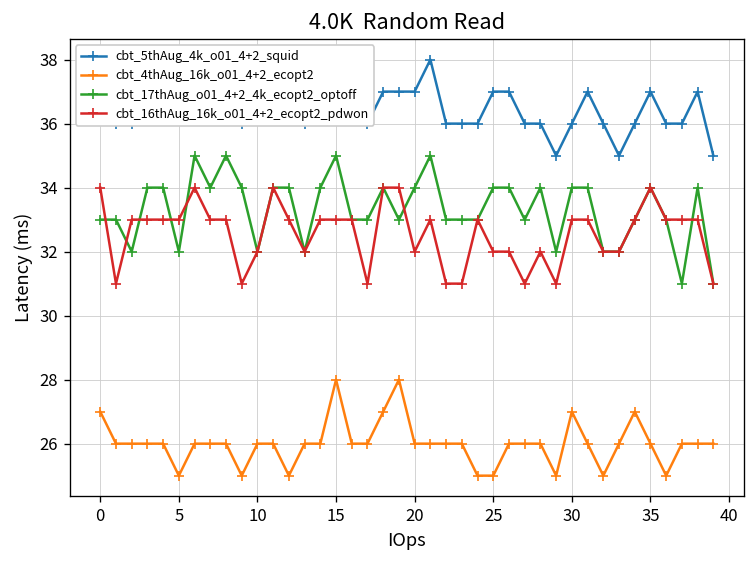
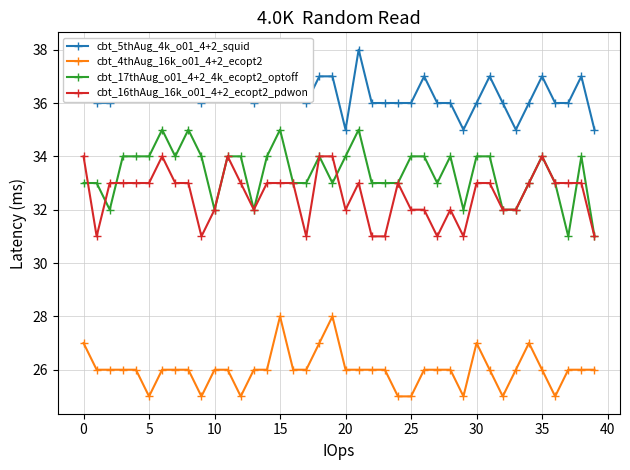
  {
    "cbt_5thAug_4k_o01_4+2_squid": {
-     "20": 37,
-     "25": 37,
+     "20": 35,
+     "25": 36,
      "30": 36,
      "35": 37
    },
    "cbt_4thAug_16k_o01_4+2_ecopt2": {
      "0": 27,
      "5": 25,
      "10": 26,
      "15": 28,
      "20": 26,
      "25": 25,
      "30": 27,
      "35": 26
    },
    "cbt_17thAug_o01_4+2_4k_ecopt2_optoff": {
      "0": 33,
-     "5": 32,
+     "5": 34,
      "15": 35,
      "20": 34,
      "25": 34,
      "30": 34
    },
    "cbt_16thAug_16k_o01_4+2_ecopt2_pdwon": {
      "0": 34,
      "5": 33,
      "15": 33,
      "20": 32,
      "25": 32,
      "30": 33
    }
  }
